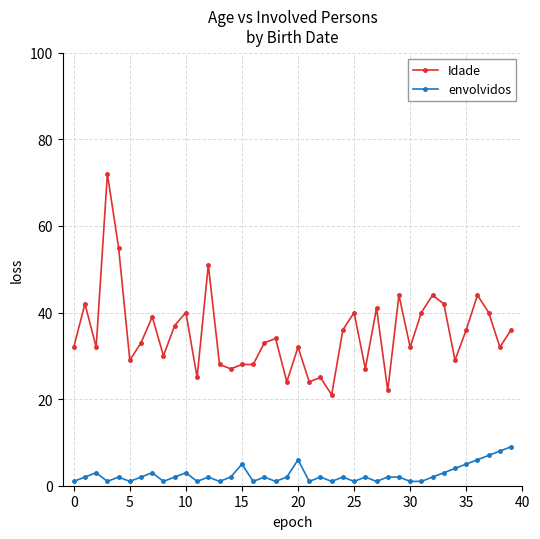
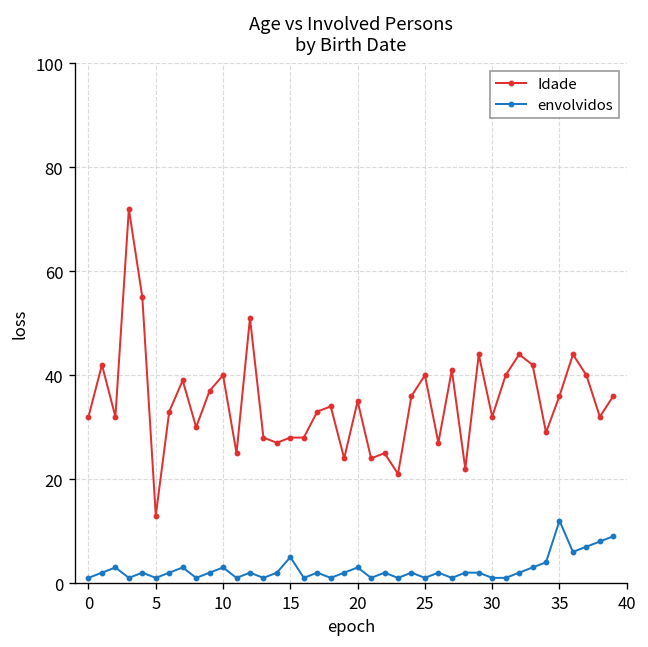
  {
    "Idade": {
      "0": 32,
-     "5": 29,
+     "5": 13,
      "10": 40,
      "15": 28,
-     "20": 32,
+     "20": 35,
      "25": 40,
      "30": 32,
      "35": 36
    },
    "envolvidos": {
      "0": 1,
      "5": 1,
      "10": 3,
      "15": 5,
-     "20": 6,
+     "20": 3,
      "25": 1,
      "30": 1,
-     "35": 5
+     "35": 12
    }
  }
